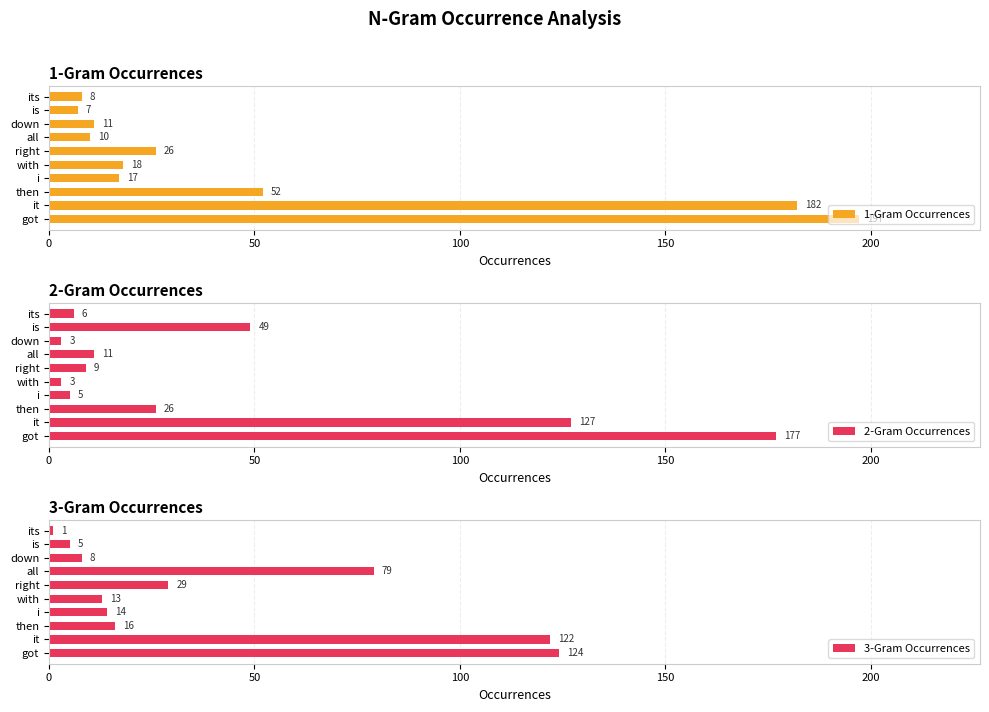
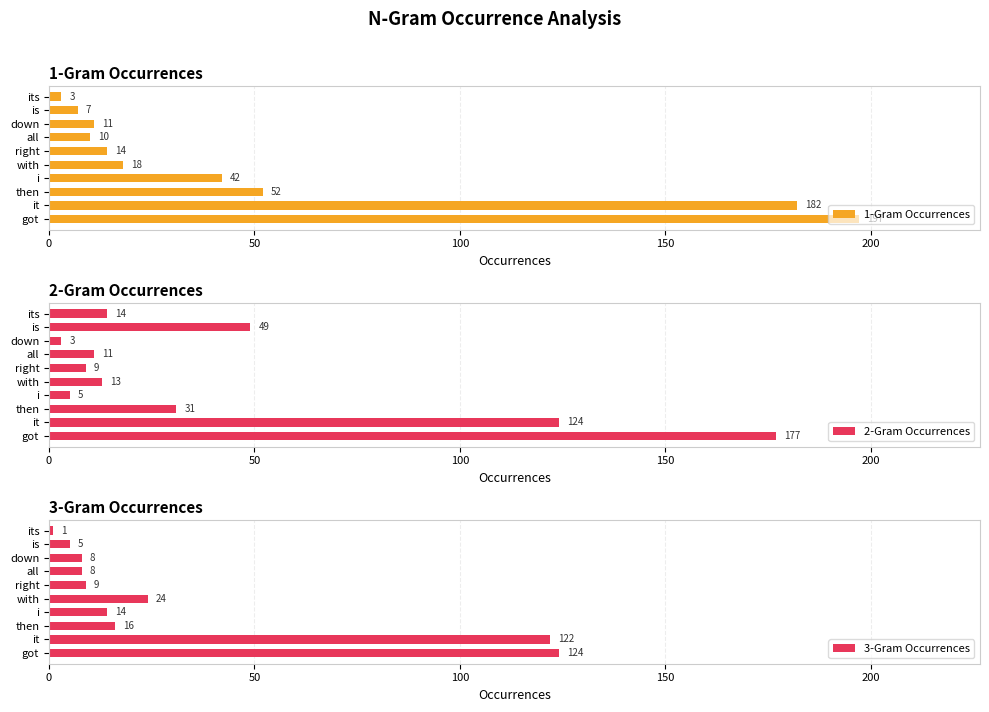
  {
    "1-Gram Occurrences": {
-     "its": 8,
+     "its": 3,
      "is": 7,
      "down": 11,
      "all": 10,
-     "right": 26,
+     "right": 14,
      "with": 18,
-     "i": 17,
+     "i": 42,
      "then": 52,
      "it": 182
    },
    "2-Gram Occurrences": {
-     "its": 6,
+     "its": 14,
      "is": 49,
      "down": 3,
      "all": 11,
      "right": 9,
-     "with": 3,
+     "with": 13,
      "i": 5,
-     "then": 26,
-     "it": 127,
+     "then": 31,
+     "it": 124,
      "got": 177
    },
    "3-Gram Occurrences": {
      "its": 1,
      "is": 5,
      "down": 8,
-     "all": 79,
-     "right": 29,
-     "with": 13,
+     "all": 8,
+     "right": 9,
+     "with": 24,
      "i": 14,
      "then": 16,
      "it": 122,
      "got": 124
    }
  }
